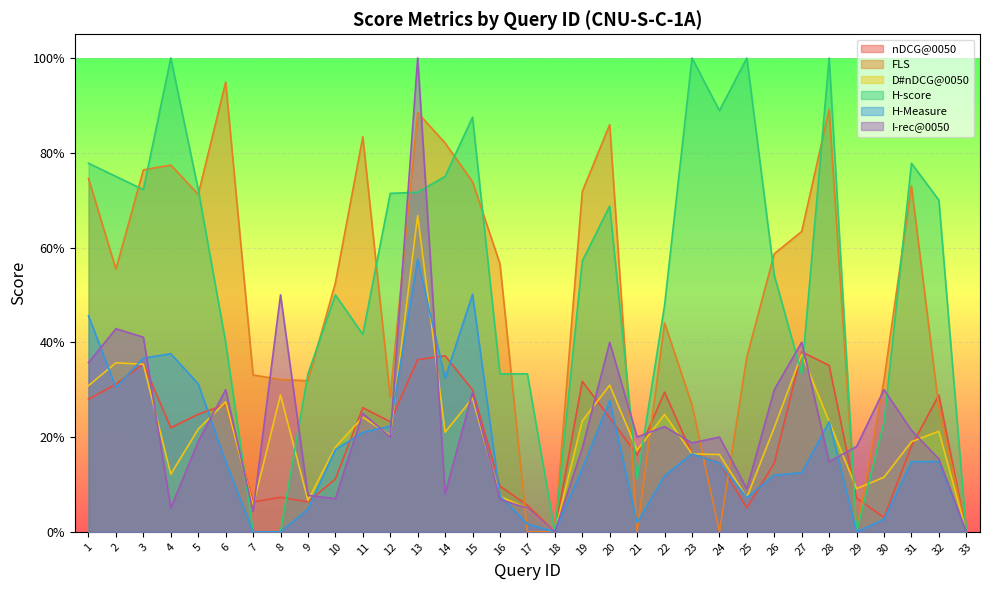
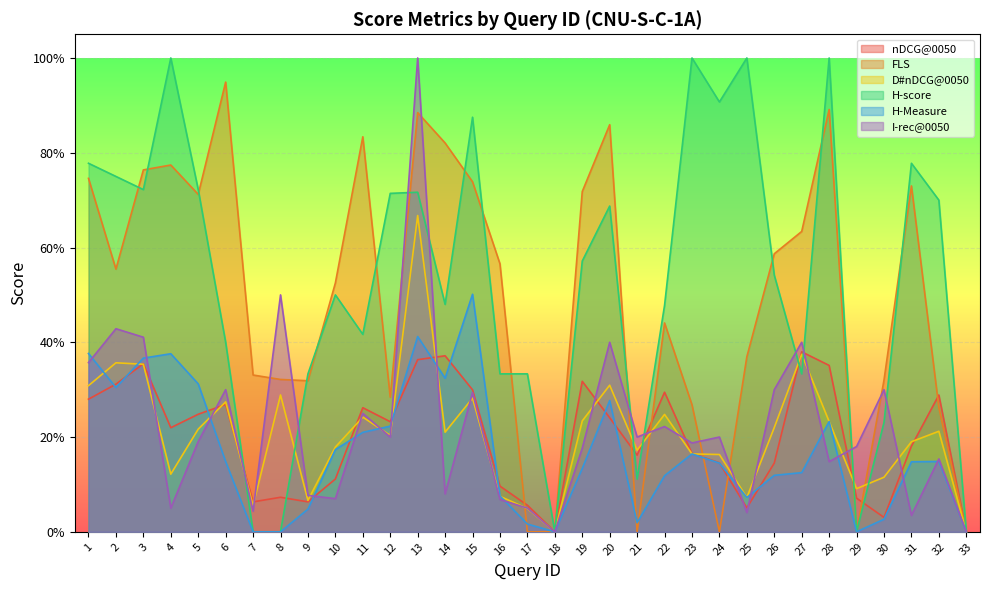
  {
    "H-score": {
      "1": "78%",
      "2": "75%",
      "3": "72%",
      "4": "100%",
      "5": "72%",
      "6": "40%",
      "9": "33%",
      "10": "50%",
      "11": "42%",
      "12": "71%",
      "13": "72%",
-     "14": "75%",
+     "14": "48%",
      "15": "88%",
      "16": "33%",
      "17": "33%",
      "19": "57%",
      "20": "69%",
      "21": "11%",
      "22": "48%",
      "23": "100%",
-     "24": "89%",
+     "24": "91%",
      "25": "100%",
      "26": "54%",
      "27": "33%",
      "28": "100%",
      "30": "23%",
      "31": "78%",
      "32": "70%"
    },
    "H-Measure": {
-     "1": "46%",
+     "1": "38%",
      "2": "30%",
      "3": "37%",
      "4": "38%",
      "5": "31%",
      "6": "15%",
      "9": "5%",
      "10": "17%",
      "11": "21%",
      "12": "22%",
-     "13": "58%",
+     "13": "41%",
      "14": "32%",
      "15": "50%",
      "17": "2%",
      "19": "13%",
      "20": "28%",
      "21": "2%",
      "22": "12%",
      "26": "12%",
      "27": "12%",
      "31": "15%"
    },
    "I-rec@0050": {
      "1": "36%",
      "2": "43%",
      "3": "41%",
      "4": "5%",
      "5": "19%",
      "6": "30%",
      "7": "4%",
      "8": "50%",
      "9": "8%",
      "10": "7%",
      "11": "25%",
      "13": "100%",
      "14": "8%",
      "15": "29%",
      "16": "7%",
      "19": "18%",
      "20": "40%",
      "21": "20%",
      "22": "22%",
      "23": "19%",
      "24": "20%",
-     "25": "9%",
+     "25": "4%",
      "26": "30%",
      "27": "40%",
      "28": "15%",
      "29": "18%",
      "30": "30%",
-     "31": "21%"
+     "31": "3%"
    }
  }
